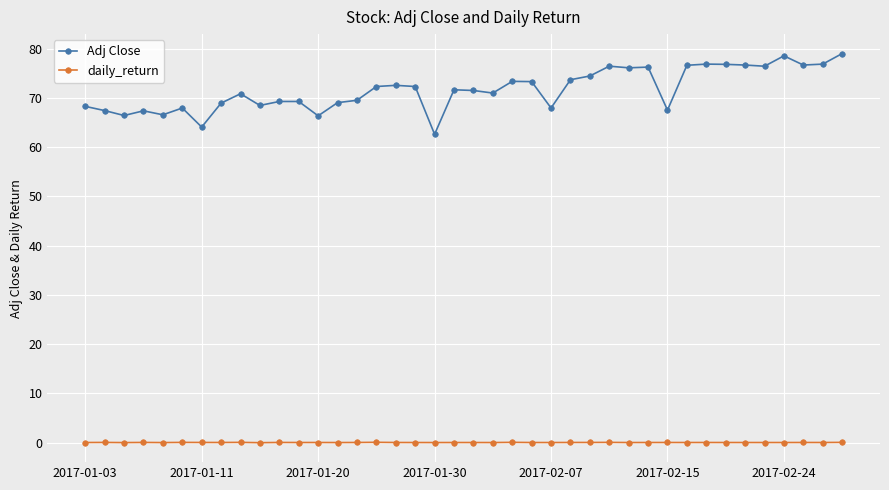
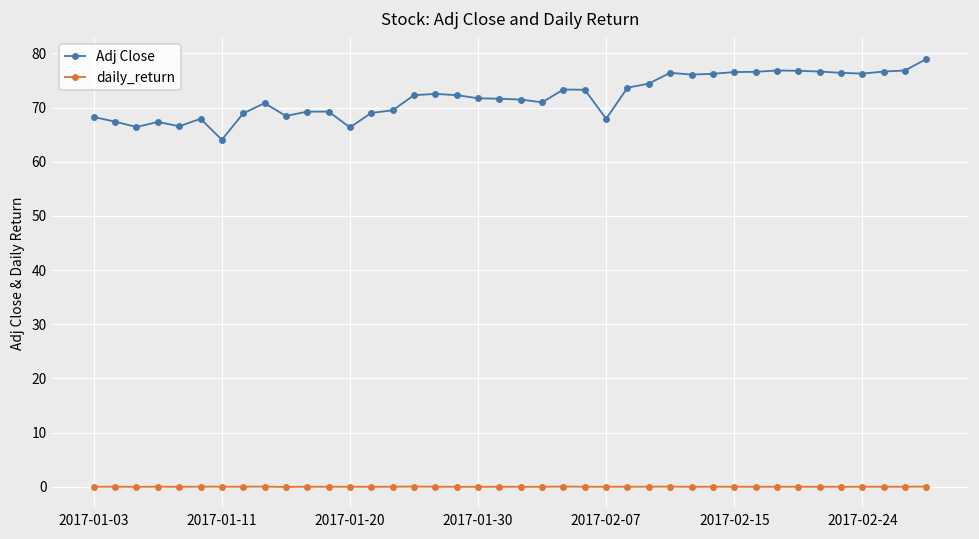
  {
    "Adj Close": {
      "2017-01-03": 68,
      "2017-01-11": 64,
      "2017-01-20": 66,
-     "2017-01-30": 63,
+     "2017-01-30": 72,
      "2017-02-07": 68,
-     "2017-02-15": 68,
-     "2017-02-24": 79
+     "2017-02-15": 77,
+     "2017-02-24": 76
    },
    "daily_return": {
      "2017-01-03": 0,
      "2017-01-11": 0,
      "2017-01-20": 0,
      "2017-01-30": 0,
      "2017-02-07": 0,
      "2017-02-15": 0,
      "2017-02-24": 0
    }
  }
